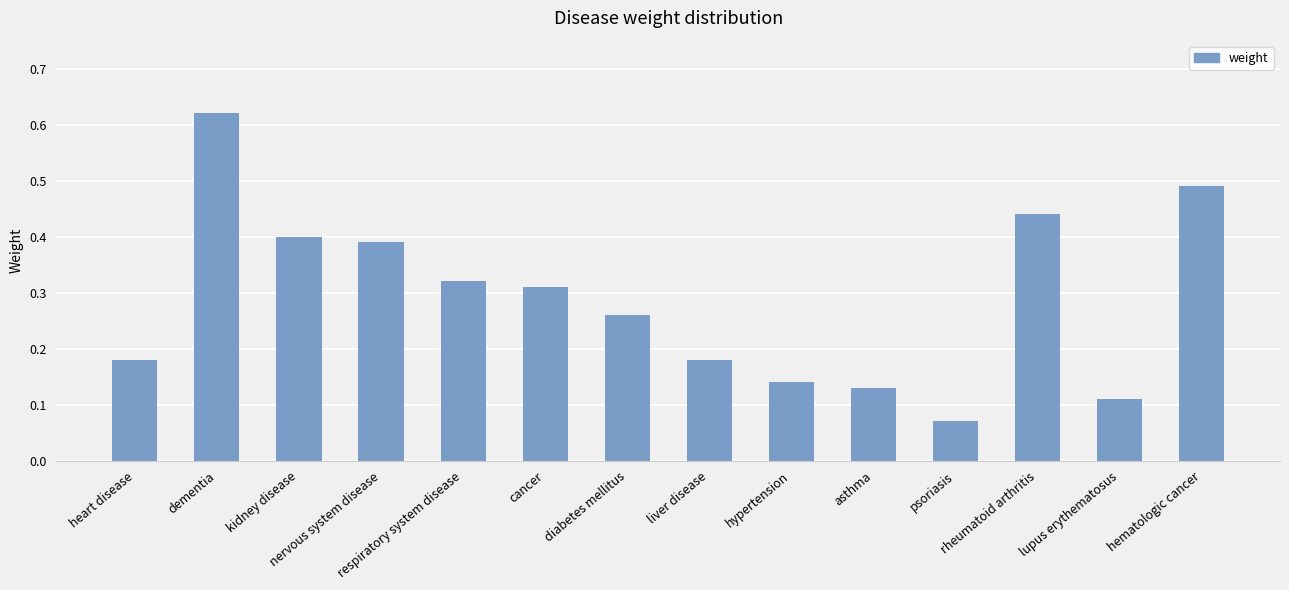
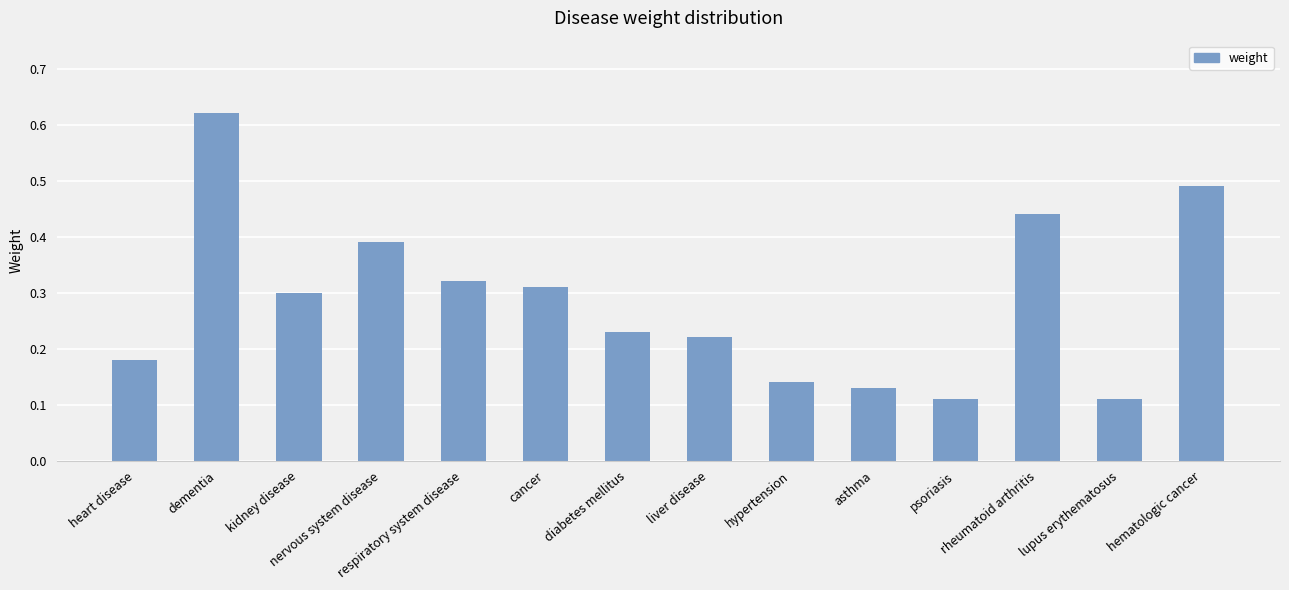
  {
    "heart disease": 0.18,
    "dementia": 0.62,
-   "kidney disease": 0.4,
+   "kidney disease": 0.3,
    "nervous system disease": 0.39,
    "respiratory system disease": 0.32,
    "cancer": 0.31,
-   "diabetes mellitus": 0.26,
-   "liver disease": 0.18,
+   "diabetes mellitus": 0.23,
+   "liver disease": 0.22,
    "hypertension": 0.14,
    "asthma": 0.13,
-   "psoriasis": 0.07,
+   "psoriasis": 0.11,
    "rheumatoid arthritis": 0.44,
    "lupus erythematosus": 0.11,
    "hematologic cancer": 0.49
  }
